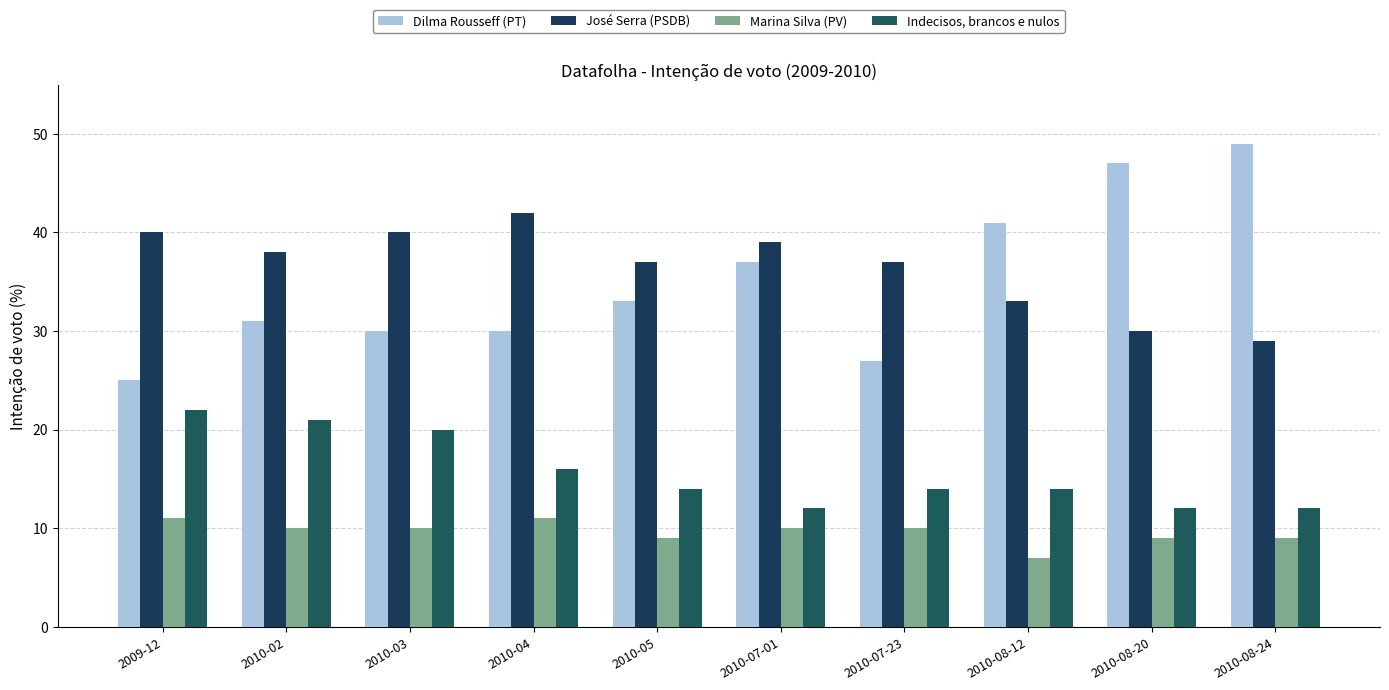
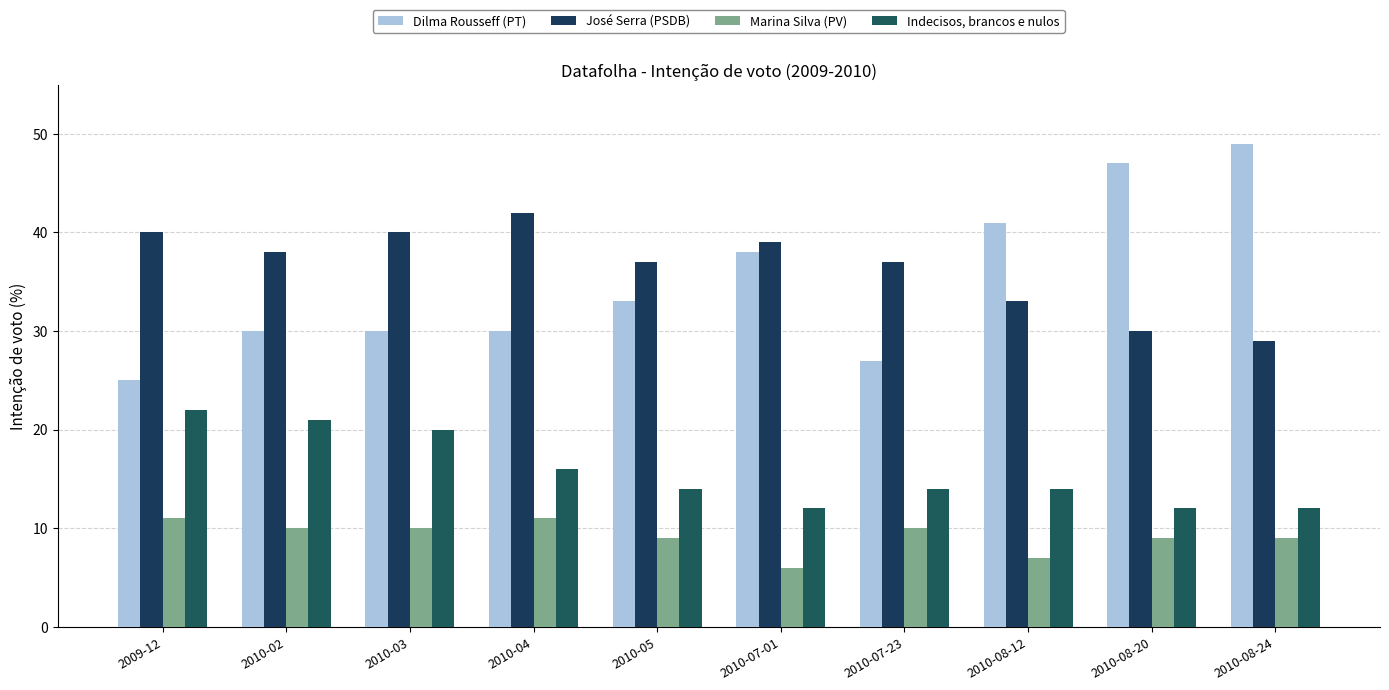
  {
    "Dilma Rousseff (PT)": {
      "2009-12": 25,
-     "2010-02": 31,
+     "2010-02": 30,
      "2010-03": 30,
      "2010-04": 30,
      "2010-05": 33,
-     "2010-07-01": 37,
+     "2010-07-01": 38,
      "2010-07-23": 27,
      "2010-08-12": 41,
      "2010-08-20": 47,
      "2010-08-24": 49
    },
    "Marina Silva (PV)": {
      "2009-12": 11,
      "2010-02": 10,
      "2010-03": 10,
      "2010-04": 11,
      "2010-05": 9,
-     "2010-07-01": 10,
+     "2010-07-01": 6,
      "2010-07-23": 10,
      "2010-08-12": 7,
      "2010-08-20": 9,
      "2010-08-24": 9
    }
  }
